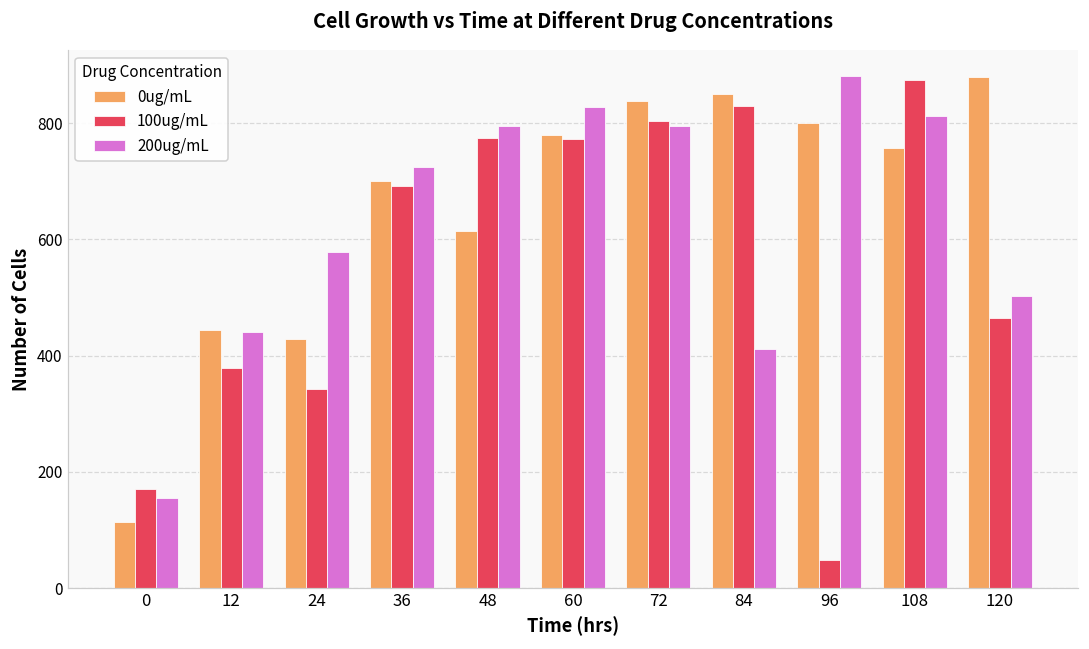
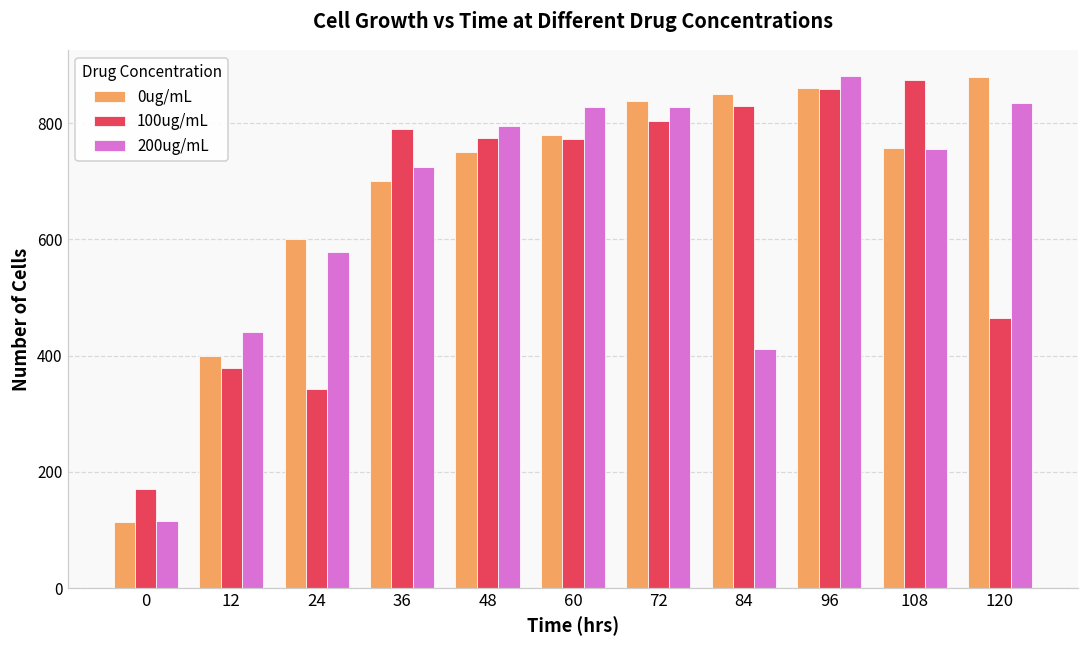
  {
    "0ug/mL": {
      "0": 110,
-     "12": 440,
-     "24": 430,
+     "12": 400,
+     "24": 600,
      "36": 700,
-     "48": 620,
+     "48": 750,
      "60": 780,
      "72": 840,
      "84": 850,
-     "96": 800,
+     "96": 860,
      "108": 760,
      "120": 880
    },
    "100ug/mL": {
      "0": 170,
      "12": 380,
      "24": 340,
-     "36": 690,
+     "36": 790,
      "48": 770,
      "60": 770,
      "72": 800,
      "84": 830,
-     "96": 50,
+     "96": 860,
      "108": 880,
      "120": 470
    },
    "200ug/mL": {
-     "0": 160,
+     "0": 120,
      "12": 440,
      "24": 580,
      "36": 720,
      "48": 800,
      "60": 830,
-     "72": 800,
+     "72": 830,
      "84": 410,
      "96": 880,
-     "108": 810,
-     "120": 500
+     "108": 760,
+     "120": 840
    }
  }
